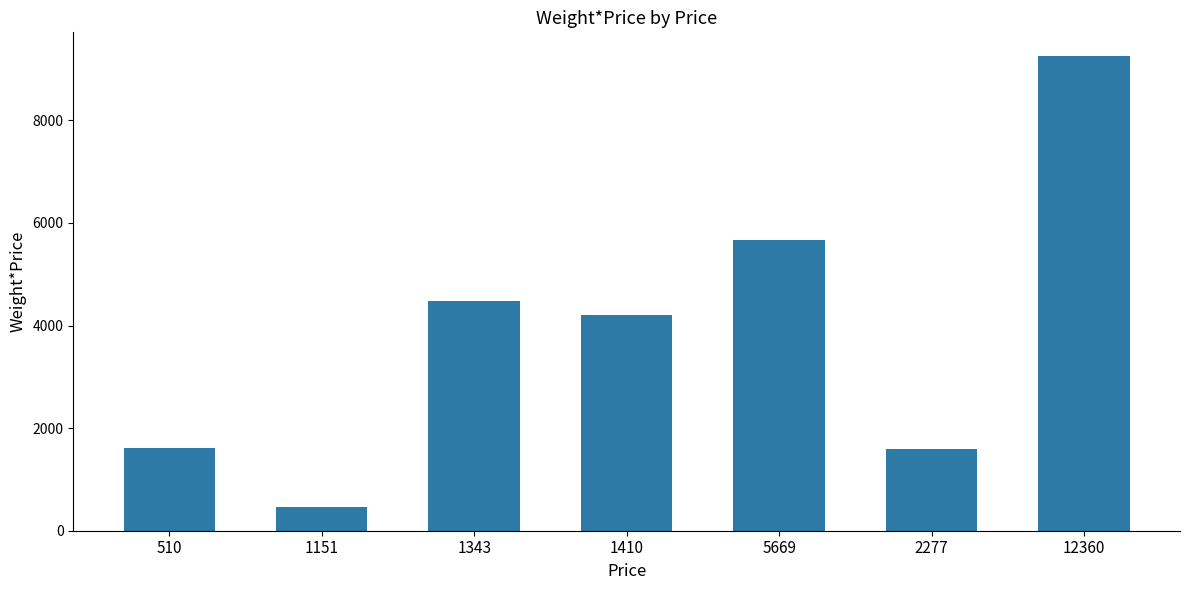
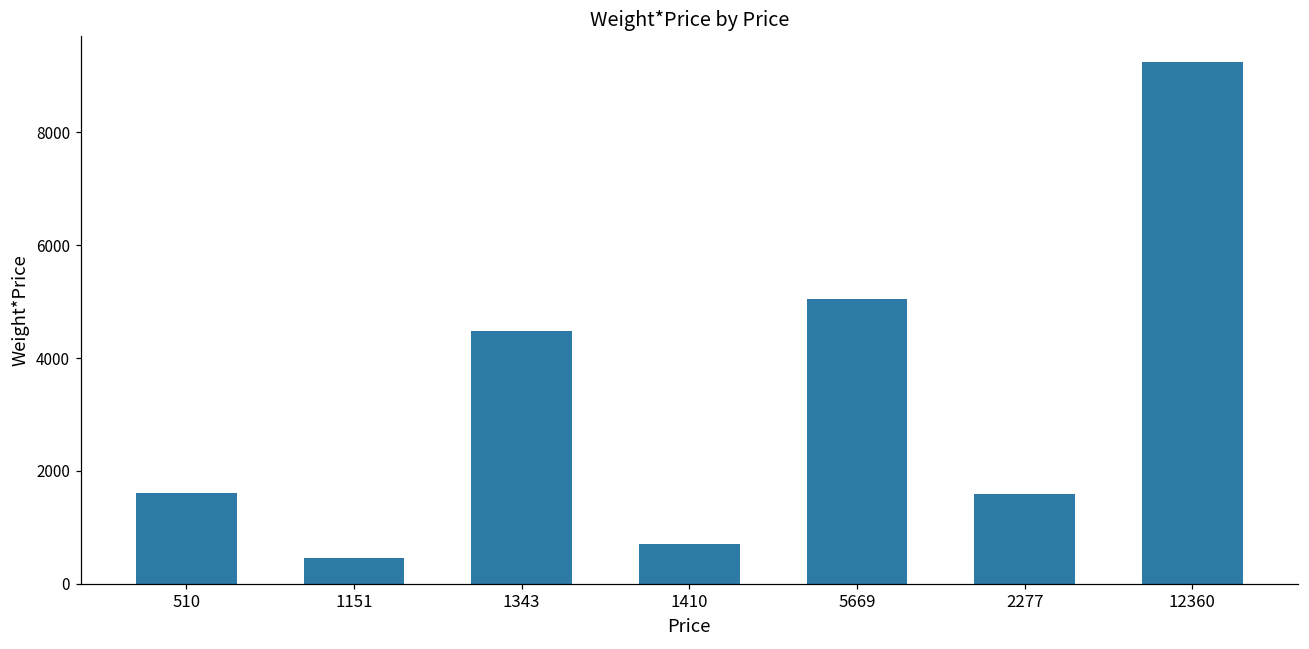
  {
    "510": 1600,
    "1151": 500,
    "1343": 4500,
-   "1410": 4200,
-   "5669": 5700,
+   "1410": 700,
+   "5669": 5000,
    "2277": 1600,
    "12360": 9300
  }
